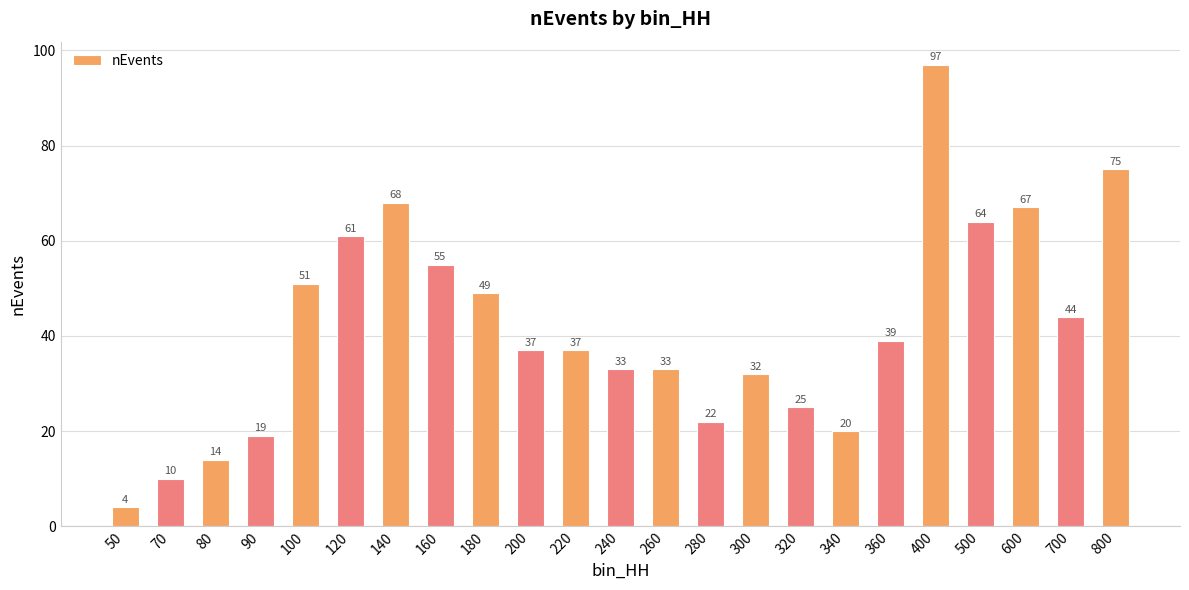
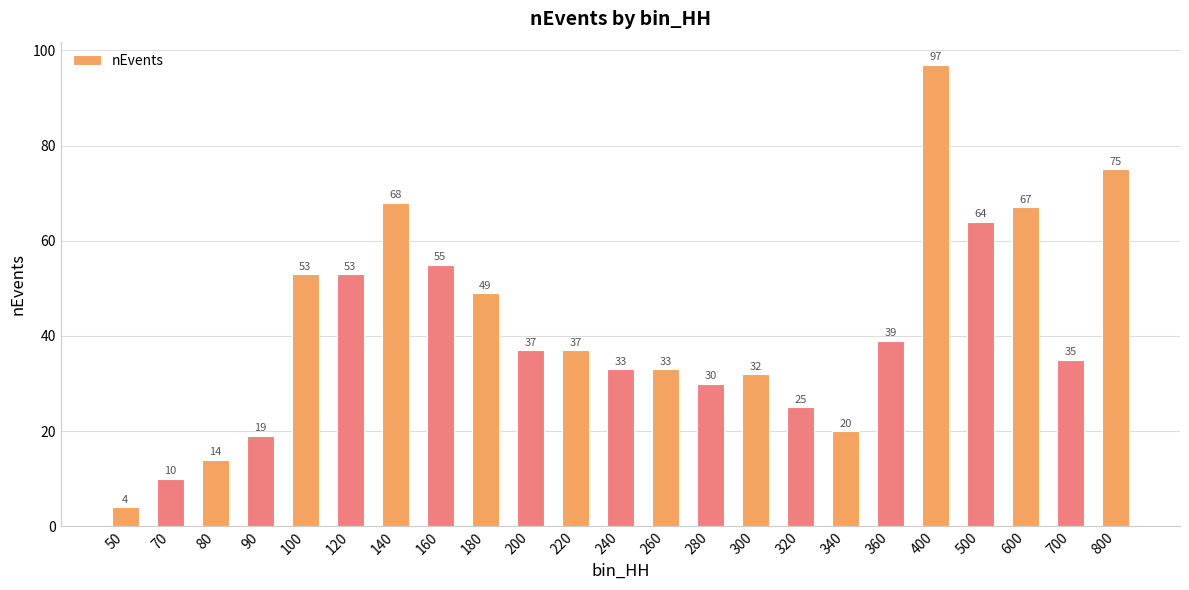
  {
    "50": 4,
    "70": 10,
    "80": 14,
    "90": 19,
-   "100": 51,
-   "120": 61,
+   "100": 53,
+   "120": 53,
    "140": 68,
    "160": 55,
    "180": 49,
    "200": 37,
    "220": 37,
    "240": 33,
    "260": 33,
-   "280": 22,
+   "280": 30,
    "300": 32,
    "320": 25,
    "340": 20,
    "360": 39,
    "400": 97,
    "500": 64,
    "600": 67,
-   "700": 44,
+   "700": 35,
    "800": 75
  }
